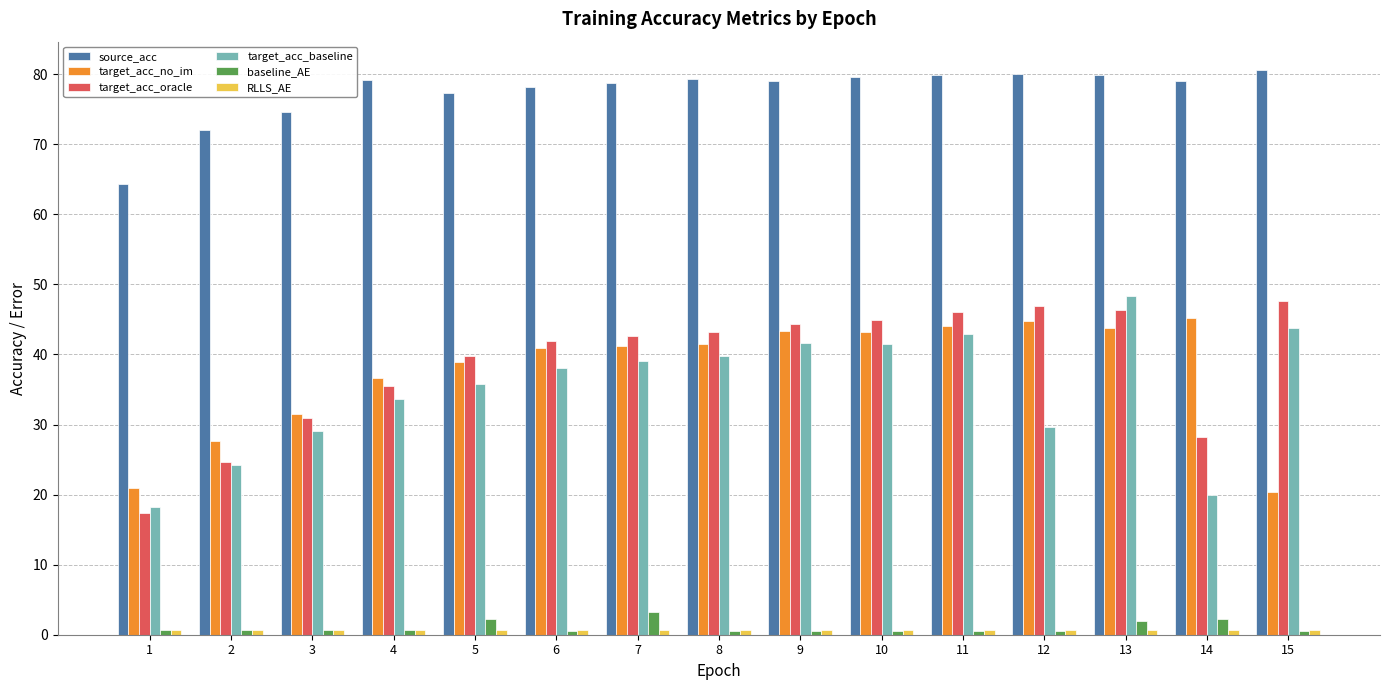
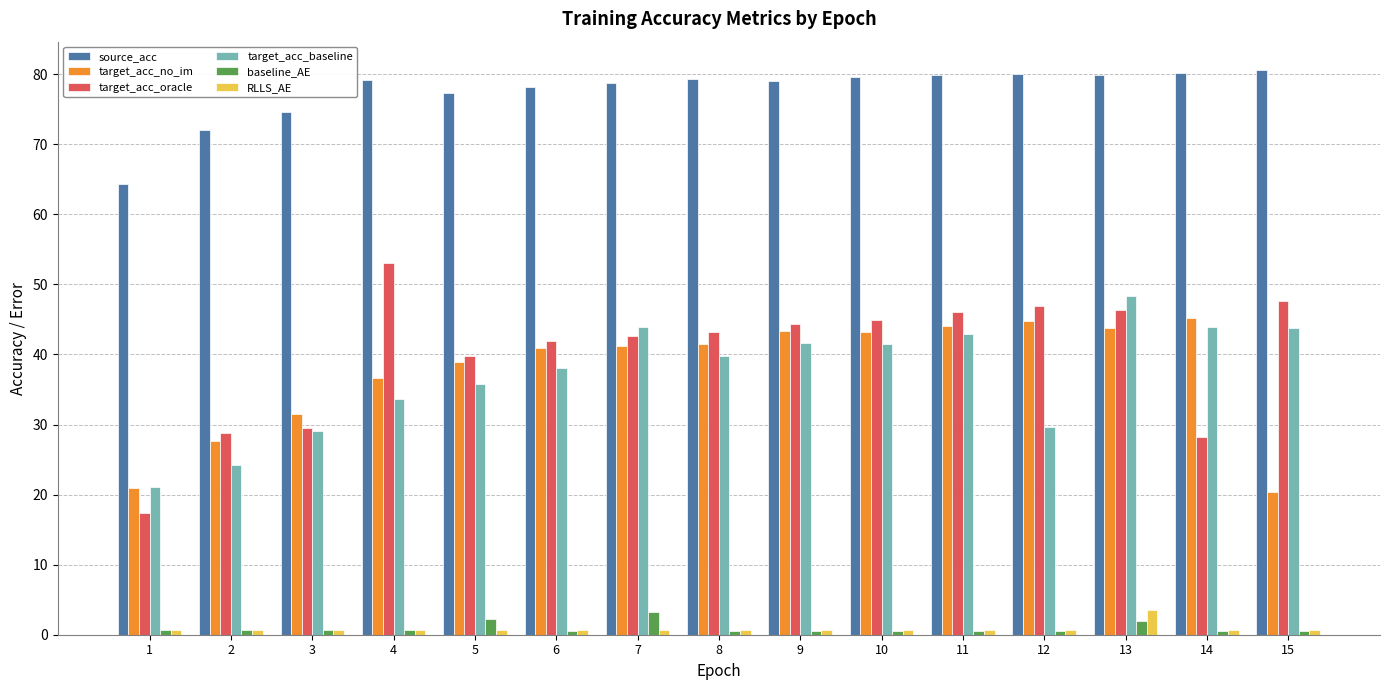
  {
    "source_acc": {
      "1": 64,
      "2": 72,
      "3": 75,
      "4": 79,
      "5": 77,
      "6": 78,
      "7": 79,
      "8": 79,
      "9": 79,
      "10": 80,
      "11": 80,
      "12": 80,
      "13": 80,
-     "14": 79,
+     "14": 80,
      "15": 81
    },
    "target_acc_no_im": {
      "1": 21,
      "2": 28,
      "3": 32,
      "4": 37,
      "5": 39,
      "6": 41,
      "7": 41,
      "8": 42,
      "9": 43,
      "10": 43,
      "11": 44,
      "12": 45,
      "13": 44,
      "14": 45,
      "15": 20
    },
    "target_acc_oracle": {
      "1": 17,
-     "2": 25,
-     "3": 31,
-     "4": 35,
+     "2": 29,
+     "3": 30,
+     "4": 53,
      "5": 40,
      "6": 42,
      "7": 43,
      "8": 43,
      "9": 44,
      "10": 45,
      "11": 46,
      "12": 47,
      "13": 46,
      "14": 28,
      "15": 48
    },
    "target_acc_baseline": {
-     "1": 18,
+     "1": 21,
      "2": 24,
      "3": 29,
      "4": 34,
      "5": 36,
      "6": 38,
-     "7": 39,
+     "7": 44,
      "8": 40,
      "9": 42,
      "10": 42,
      "11": 43,
      "12": 30,
      "13": 48,
-     "14": 20,
+     "14": 44,
      "15": 44
    },
    "baseline_AE": {
      "1": 1,
      "2": 1,
      "3": 1,
      "4": 1,
      "5": 2,
      "6": 1,
      "7": 3,
      "8": 1,
      "9": 1,
      "10": 1,
      "11": 1,
      "12": 1,
      "13": 2,
-     "14": 2,
+     "14": 1,
      "15": 1
    },
    "RLLS_AE": {
      "1": 1,
      "2": 1,
      "3": 1,
      "4": 1,
      "5": 1,
      "6": 1,
      "7": 1,
      "8": 1,
      "9": 1,
      "10": 1,
      "11": 1,
      "12": 1,
-     "13": 1,
+     "13": 4,
      "14": 1,
      "15": 1
    }
  }
